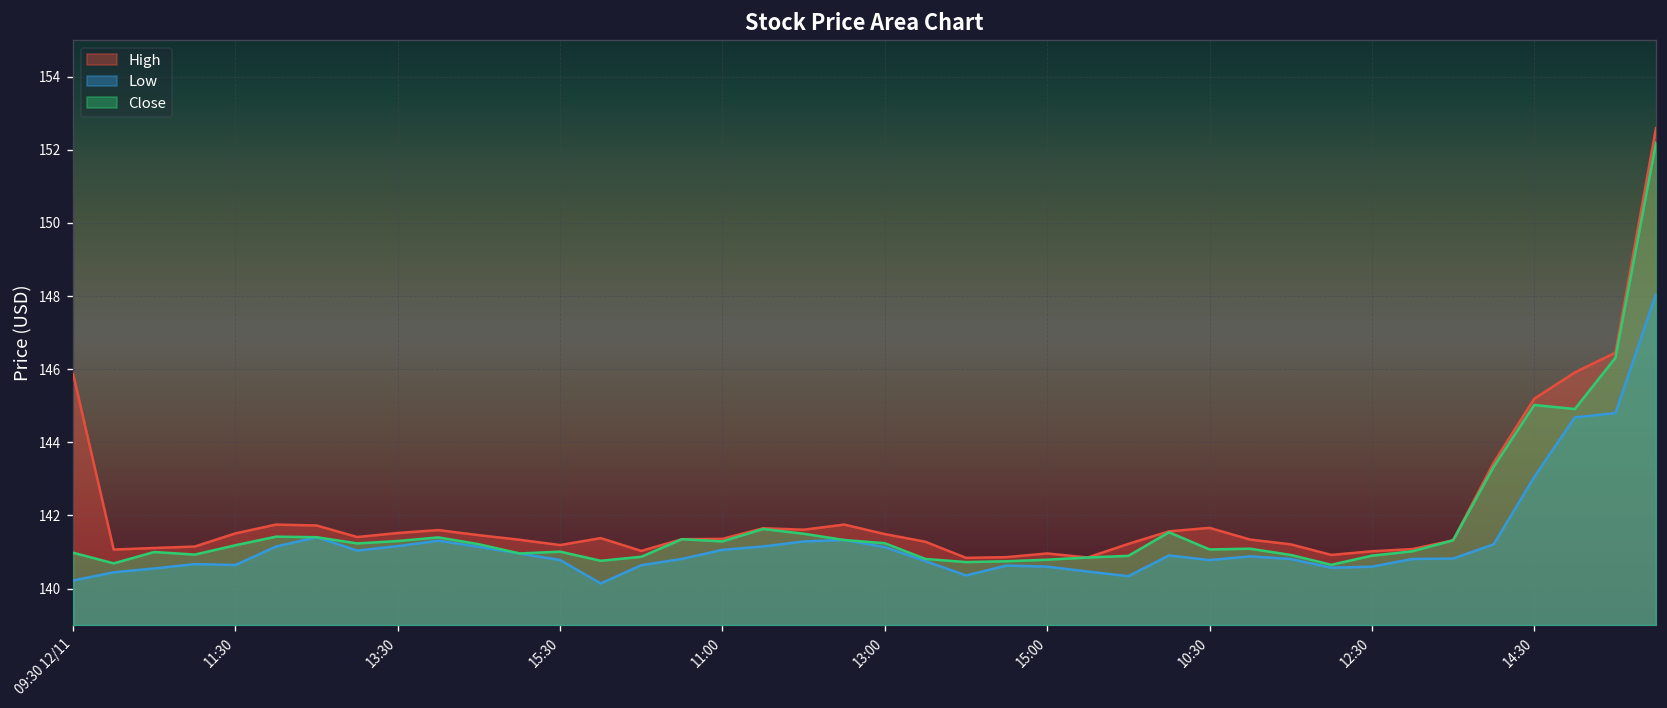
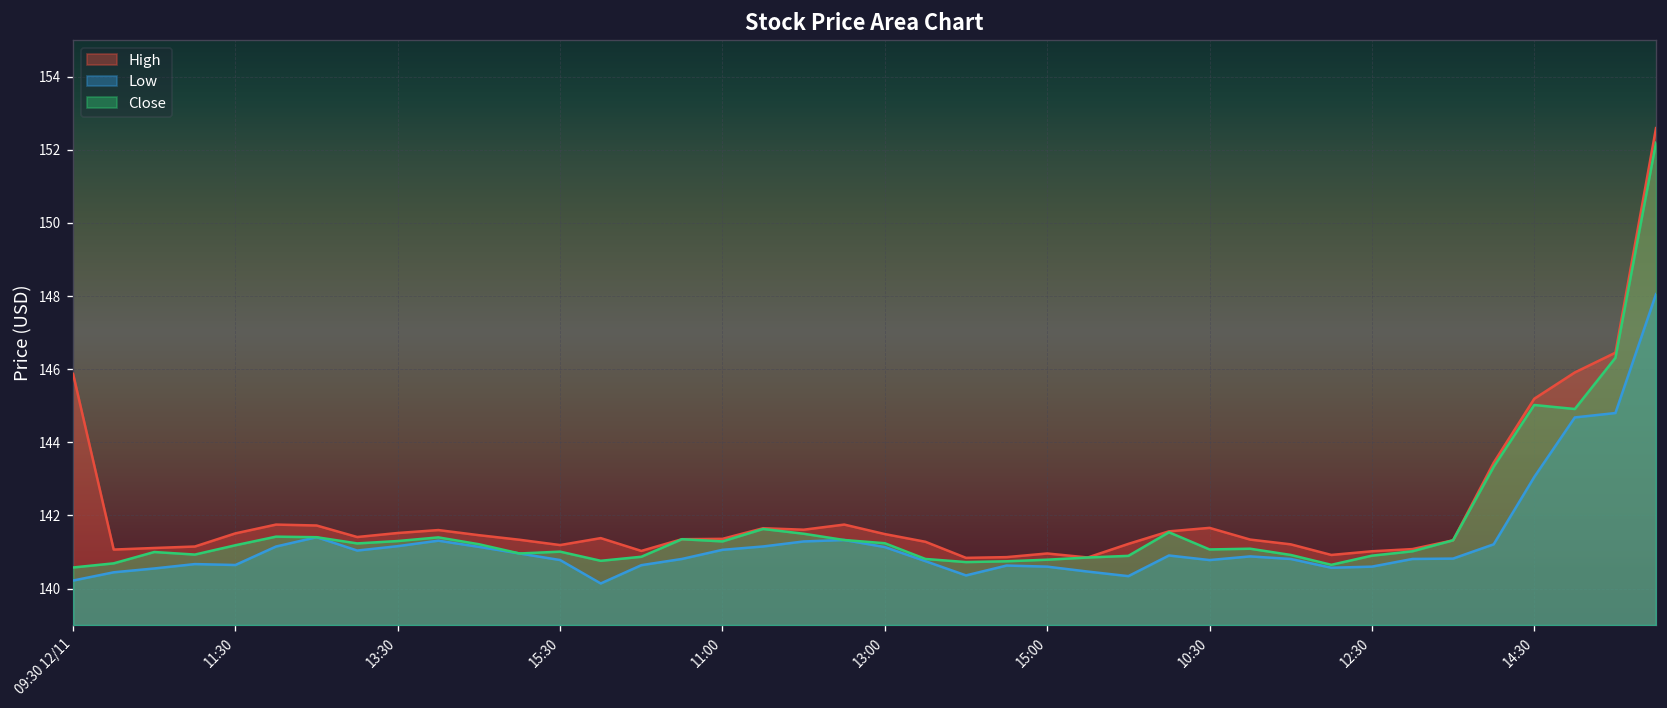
  {
    "High": {
      "09:30 12/11": 145.9
    },
    "Low": {
      "09:30 12/11": 140.2
    },
    "Close": {
-     "09:30 12/11": 141.0
+     "09:30 12/11": 140.6
    }
  }
